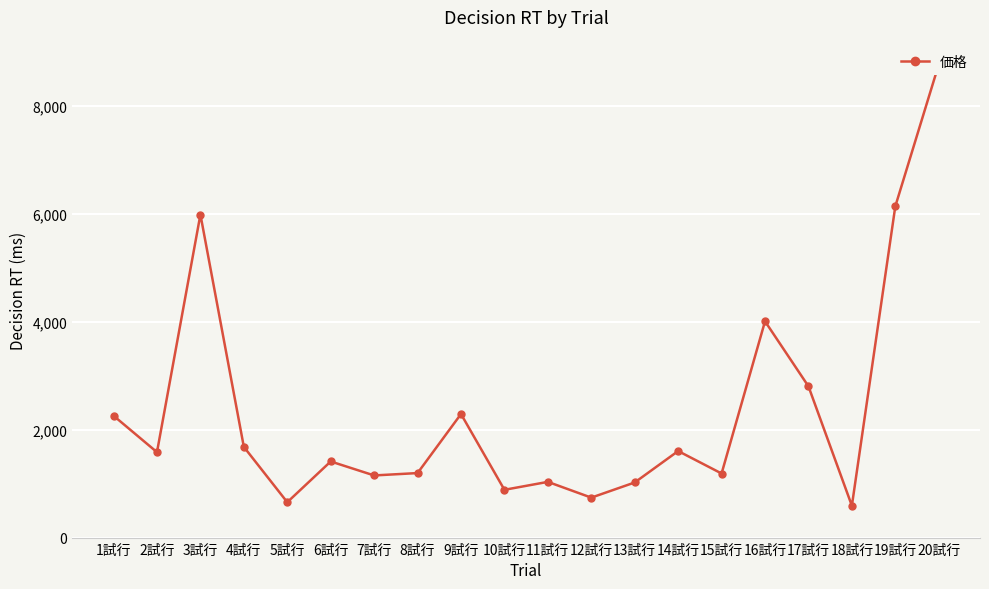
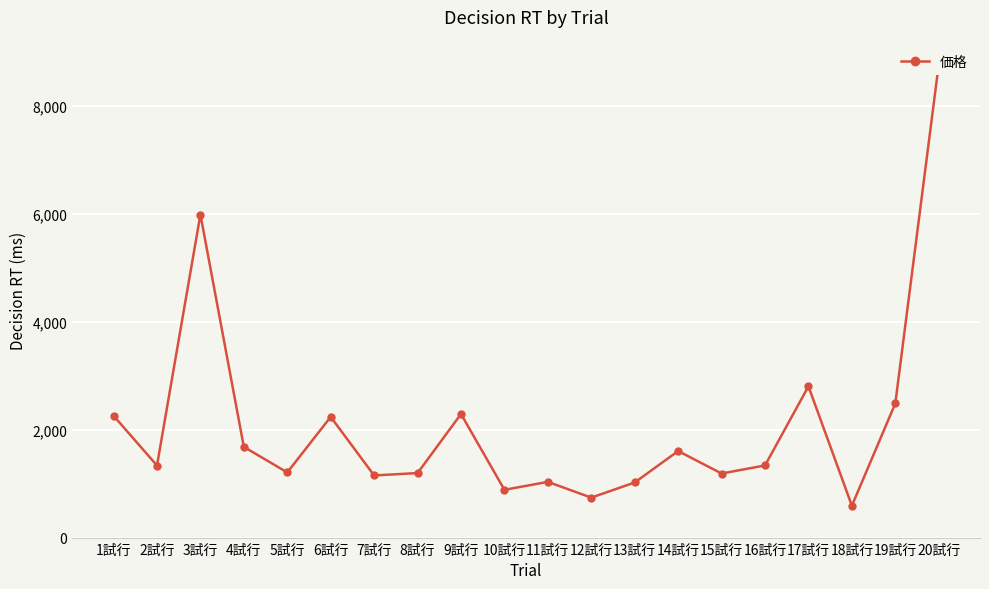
  {
    "1試行": "2,300",
-   "2試行": "1,600",
+   "2試行": "1,300",
    "3試行": "6,000",
    "4試行": "1,700",
-   "5試行": "700",
-   "6試行": "1,400",
+   "5試行": "1,200",
+   "6試行": "2,200",
    "7試行": "1,200",
    "8試行": "1,200",
    "9試行": "2,300",
    "10試行": "900",
    "11試行": "1,000",
    "12試行": "700",
    "13試行": "1,000",
    "14試行": "1,600",
    "15試行": "1,200",
-   "16試行": "4,000",
+   "16試行": "1,300",
    "17試行": "2,800",
    "18試行": "600",
-   "19試行": "6,100"
+   "19試行": "2,500"
  }
